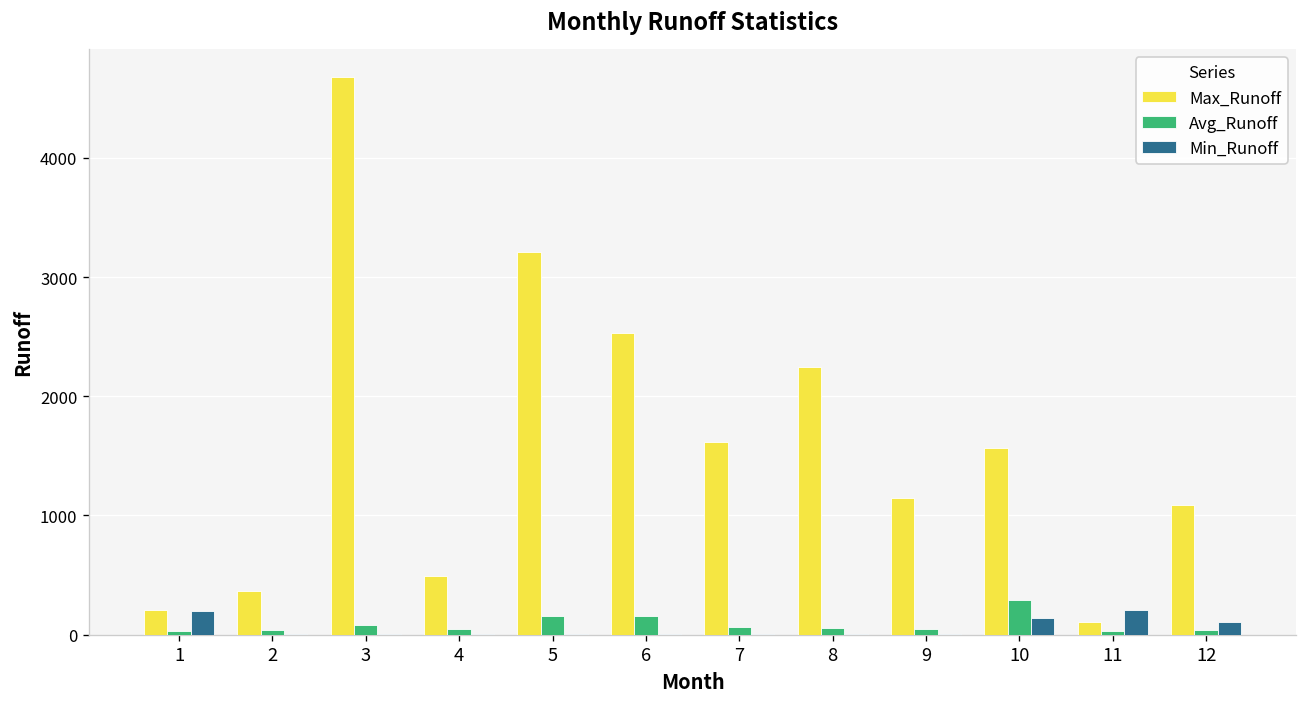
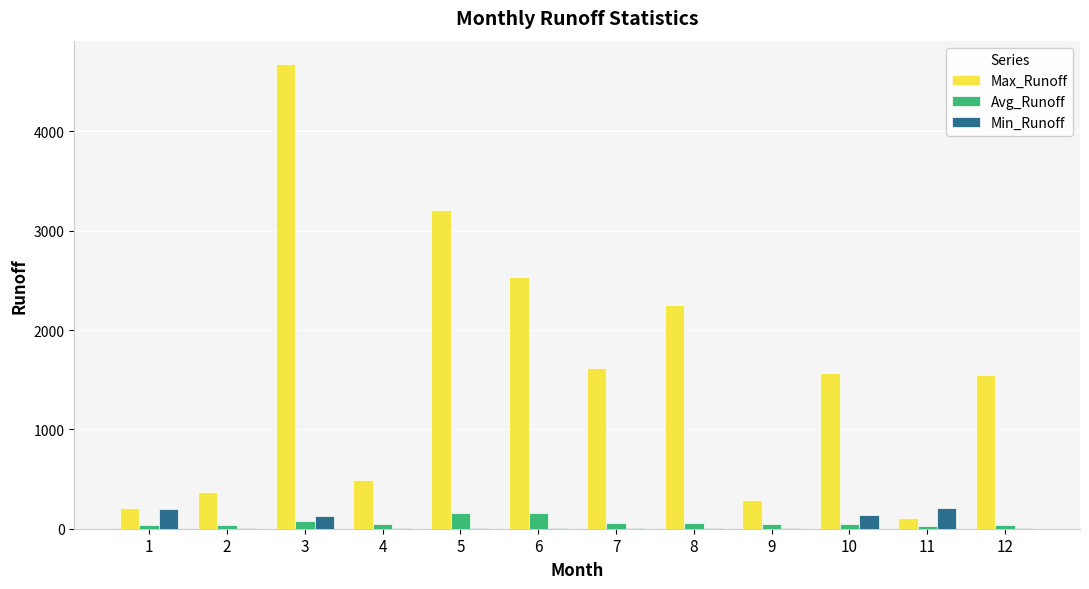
  {
    "Max_Runoff": {
      "1": 200,
      "2": 400,
      "3": 4700,
      "4": 500,
      "5": 3200,
      "6": 2500,
      "7": 1600,
      "8": 2300,
-     "9": 1200,
+     "9": 300,
      "10": 1600,
      "11": 100,
-     "12": 1100
+     "12": 1600
    },
    "Avg_Runoff": {
      "1": 0,
      "2": 0,
      "3": 100,
      "4": 0,
      "5": 200,
      "6": 200,
      "7": 100,
      "8": 100,
      "9": 0,
-     "10": 300,
+     "10": 0,
      "11": 0,
      "12": 0
    },
    "Min_Runoff": {
      "1": 200,
-     "3": 0,
+     "3": 100,
      "10": 100,
      "11": 200,
-     "12": 100
+     "12": 0
    }
  }
